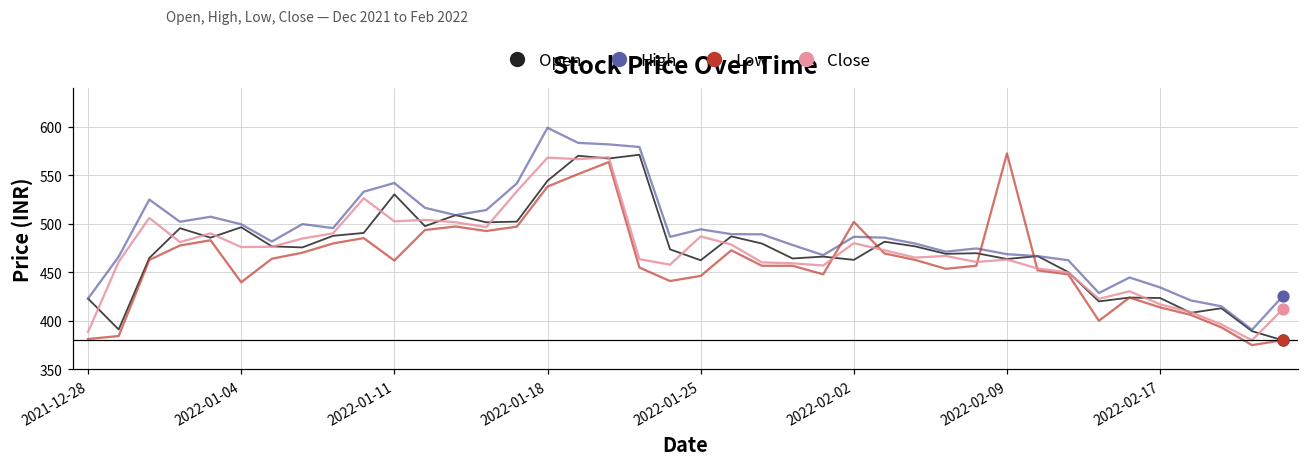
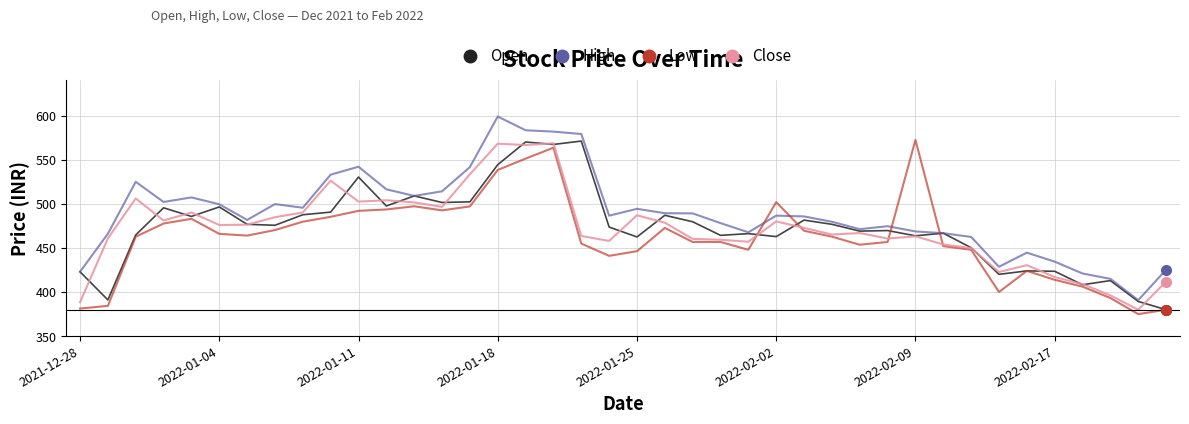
  {
    "Low": {
      "2021-12-28": 380,
-     "2022-01-04": 440,
-     "2022-01-11": 460,
+     "2022-01-04": 470,
+     "2022-01-11": 490,
      "2022-01-18": 540,
      "2022-01-25": 450,
      "2022-02-02": 500,
      "2022-02-09": 570,
      "2022-02-17": 410
    }
  }
